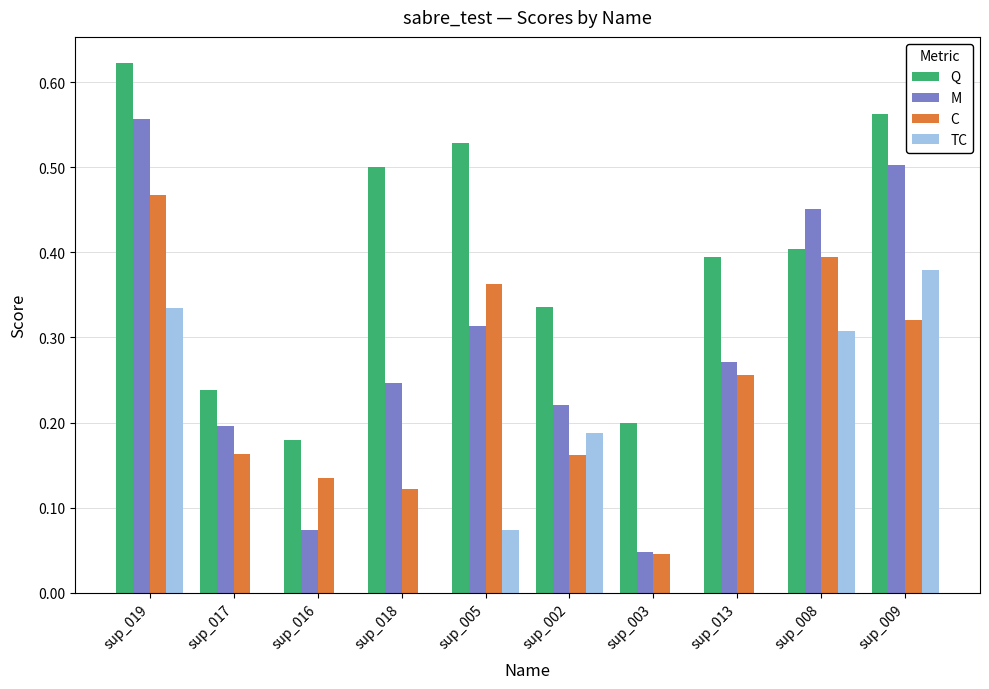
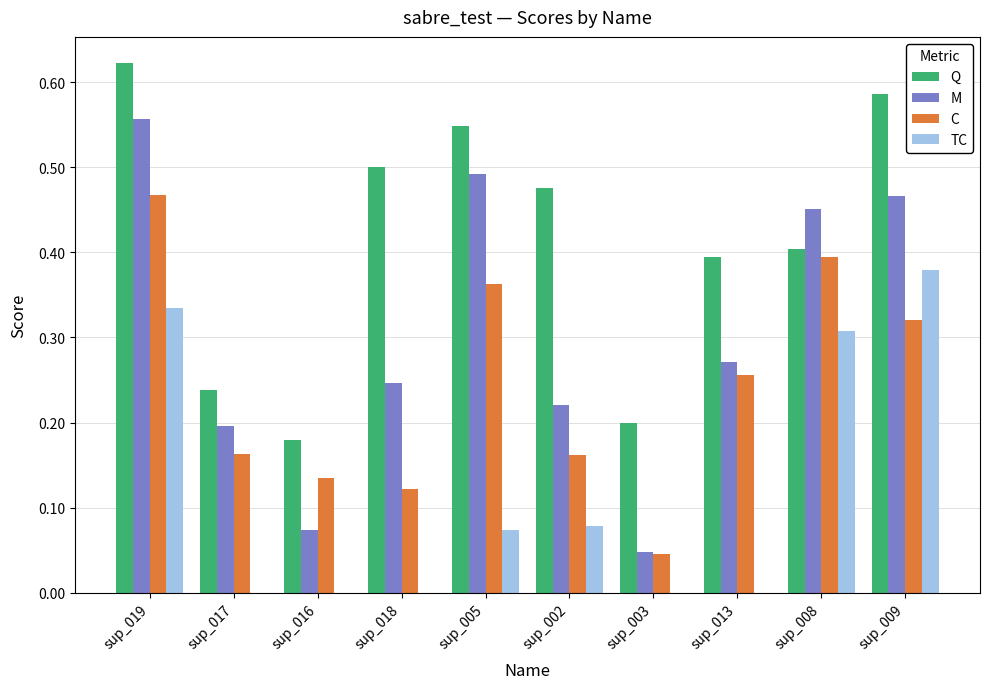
  {
    "Q": {
      "sup_019": 0.62,
      "sup_017": 0.24,
      "sup_016": 0.18,
      "sup_018": 0.50,
-     "sup_005": 0.53,
-     "sup_002": 0.34,
+     "sup_005": 0.55,
+     "sup_002": 0.48,
      "sup_003": 0.20,
      "sup_013": 0.40,
      "sup_008": 0.40,
-     "sup_009": 0.56
+     "sup_009": 0.59
    },
    "M": {
      "sup_019": 0.56,
      "sup_017": 0.20,
      "sup_016": 0.07,
      "sup_018": 0.25,
-     "sup_005": 0.31,
+     "sup_005": 0.49,
      "sup_002": 0.22,
      "sup_003": 0.05,
      "sup_013": 0.27,
      "sup_008": 0.45,
-     "sup_009": 0.50
+     "sup_009": 0.47
    },
    "C": {
      "sup_019": 0.47,
      "sup_017": 0.16,
      "sup_016": 0.14,
      "sup_018": 0.12,
      "sup_005": 0.36,
      "sup_002": 0.16,
      "sup_003": 0.05,
      "sup_013": 0.26,
      "sup_008": 0.39,
      "sup_009": 0.32
    },
    "TC": {
      "sup_019": 0.34,
      "sup_017": 0.00,
      "sup_016": 0.00,
      "sup_018": 0.00,
      "sup_005": 0.07,
-     "sup_002": 0.19,
+     "sup_002": 0.08,
      "sup_003": 0.00,
      "sup_013": 0.00,
      "sup_008": 0.31,
      "sup_009": 0.38
    }
  }
